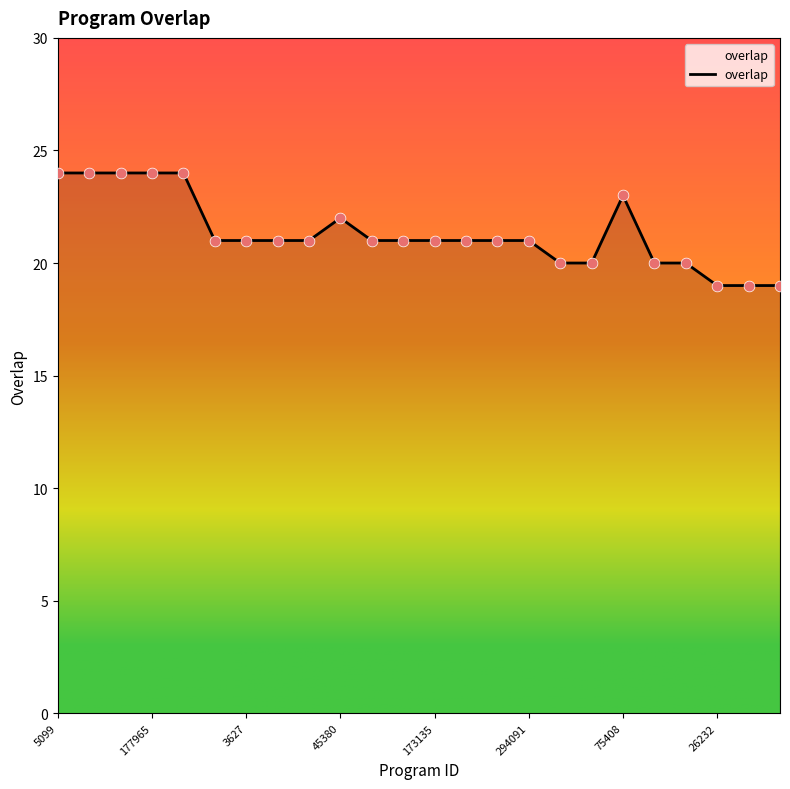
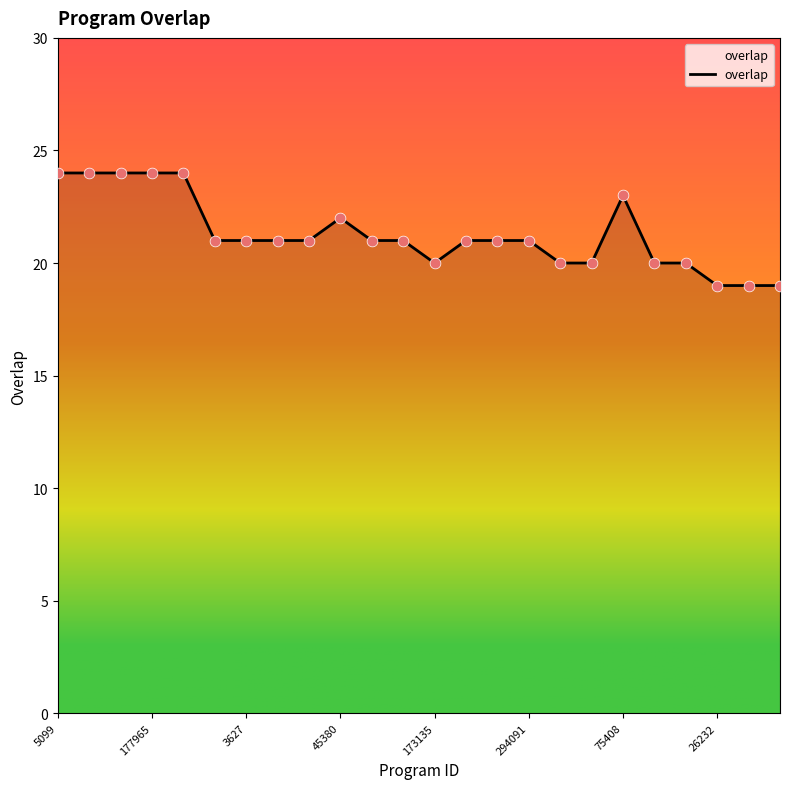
  {
    "5099": 24,
    "177965": 24,
    "3627": 21,
    "45380": 22,
-   "173135": 21,
+   "173135": 20,
    "294091": 21,
    "75408": 23,
    "26232": 19
  }
